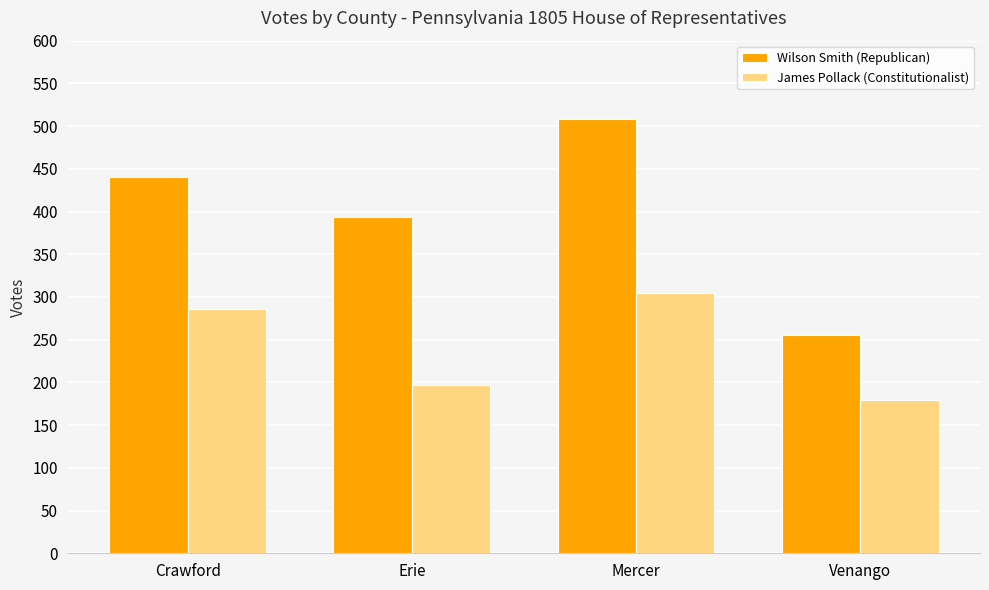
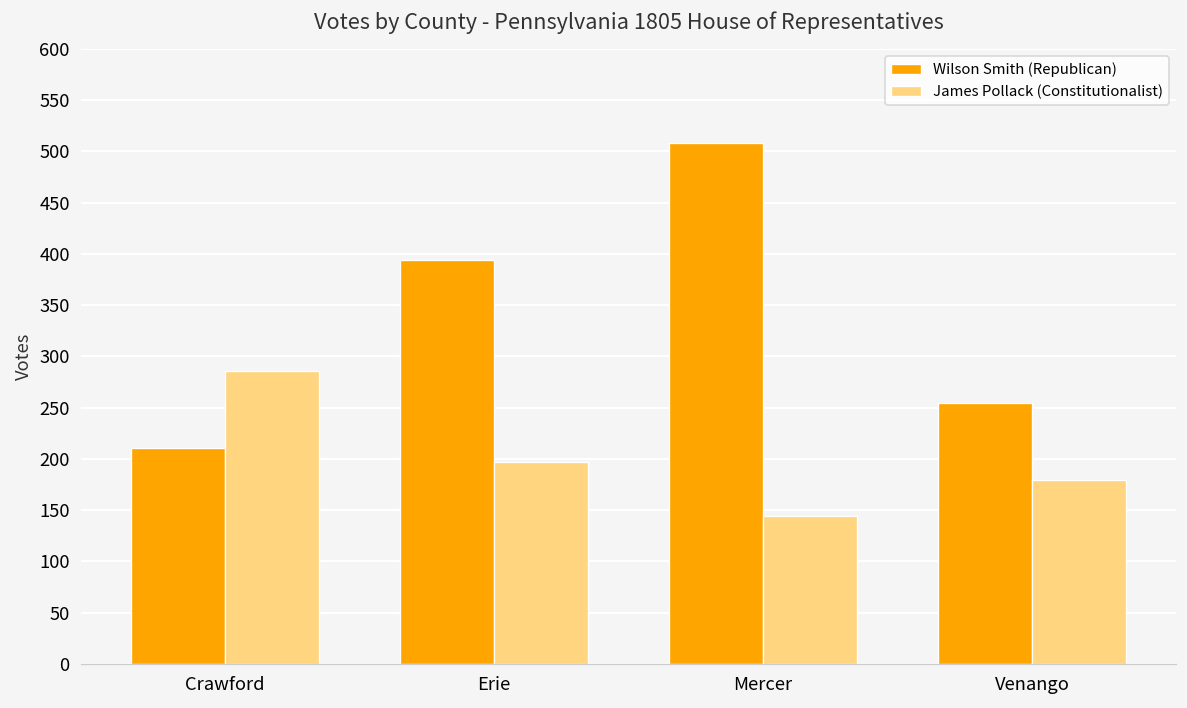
  {
    "Wilson Smith (Republican)": {
-     "Crawford": 440,
+     "Crawford": 210,
      "Erie": 390,
      "Mercer": 510,
      "Venango": 260
    },
    "James Pollack (Constitutionalist)": {
      "Crawford": 290,
      "Erie": 200,
-     "Mercer": 310,
+     "Mercer": 140,
      "Venango": 180
    }
  }
